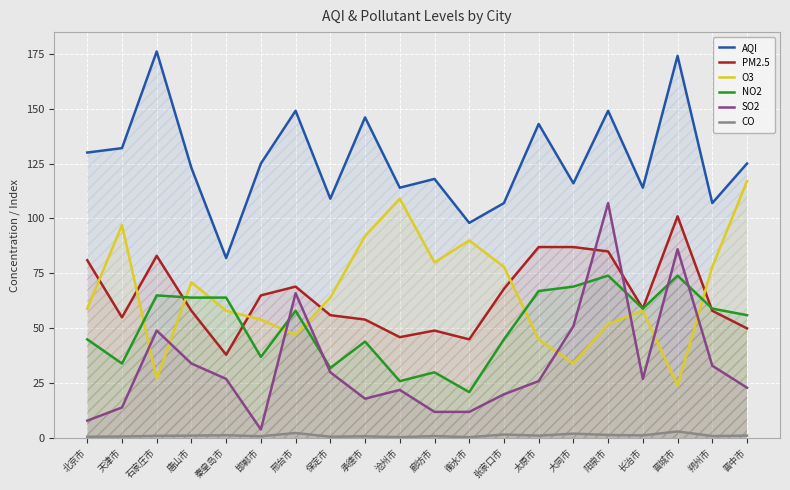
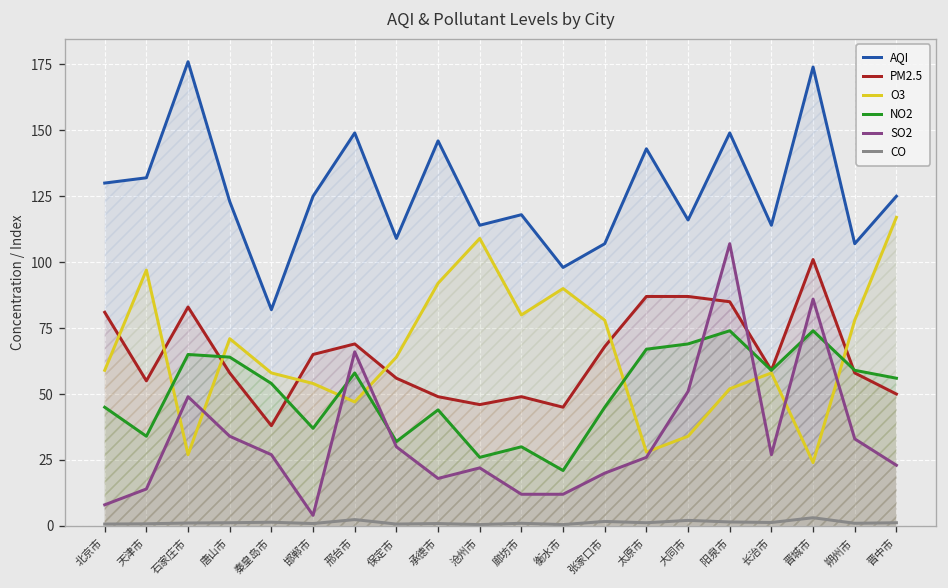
  {
    "AQI": {
      "北京市": 130,
      "天津市": 132,
      "石家庄市": 176,
      "唐山市": 123,
      "秦皇岛市": 82,
      "邯郸市": 125,
      "邢台市": 149,
      "保定市": 109,
      "承德市": 146,
      "沧州市": 114,
      "廊坊市": 118,
      "衡水市": 98,
      "张家口市": 107,
      "太原市": 143,
      "大同市": 116,
      "阳泉市": 149,
      "长治市": 114,
      "晋城市": 174,
      "朔州市": 107,
      "晋中市": 125
    },
    "PM2.5": {
      "北京市": 81,
      "天津市": 55,
      "石家庄市": 83,
      "唐山市": 58,
      "秦皇岛市": 38,
      "邯郸市": 65,
      "邢台市": 69,
      "保定市": 56,
-     "承德市": 54,
+     "承德市": 49,
      "沧州市": 46,
      "廊坊市": 49,
      "衡水市": 45,
      "张家口市": 68,
      "太原市": 87,
      "大同市": 87,
      "阳泉市": 85,
      "晋城市": 101,
      "晋中市": 50
    },
    "O3": {
      "北京市": 59,
      "天津市": 97,
      "石家庄市": 27,
      "唐山市": 71,
      "秦皇岛市": 58,
      "邯郸市": 54,
      "邢台市": 47,
      "保定市": 64,
      "承德市": 92,
      "沧州市": 109,
      "廊坊市": 80,
      "衡水市": 90,
      "张家口市": 78,
-     "太原市": 45,
+     "太原市": 28,
      "大同市": 34,
      "阳泉市": 52,
      "晋城市": 24,
      "朔州市": 78,
      "晋中市": 117
    },
    "NO2": {
      "北京市": 45,
      "天津市": 34,
      "石家庄市": 65,
      "唐山市": 64,
-     "秦皇岛市": 64,
+     "秦皇岛市": 54,
      "邯郸市": 37,
      "邢台市": 58,
      "保定市": 32,
      "承德市": 44,
      "沧州市": 26,
      "廊坊市": 30,
      "衡水市": 21,
      "张家口市": 45,
      "太原市": 67,
      "大同市": 69,
      "阳泉市": 74,
      "晋城市": 74,
      "晋中市": 56
    },
    "SO2": {
      "北京市": 8,
      "天津市": 14,
      "石家庄市": 49,
      "唐山市": 34,
      "秦皇岛市": 27,
      "邯郸市": 4,
      "邢台市": 66,
      "保定市": 30,
      "承德市": 18,
      "沧州市": 22,
      "廊坊市": 12,
      "衡水市": 12,
      "张家口市": 20,
      "太原市": 26,
      "大同市": 51,
      "阳泉市": 107,
      "长治市": 27,
      "晋城市": 86,
      "朔州市": 33,
      "晋中市": 23
    },
    "CO": {
      "北京市": 1,
      "天津市": 1,
      "石家庄市": 1,
      "唐山市": 1,
      "秦皇岛市": 1,
      "邯郸市": 1,
      "邢台市": 2,
      "保定市": 1,
      "承德市": 1,
      "沧州市": 1,
      "廊坊市": 1,
      "衡水市": 1,
      "张家口市": 2,
      "太原市": 1,
      "大同市": 2,
      "阳泉市": 2,
      "长治市": 1,
      "晋城市": 3,
      "朔州市": 1,
      "晋中市": 1
    }
  }
